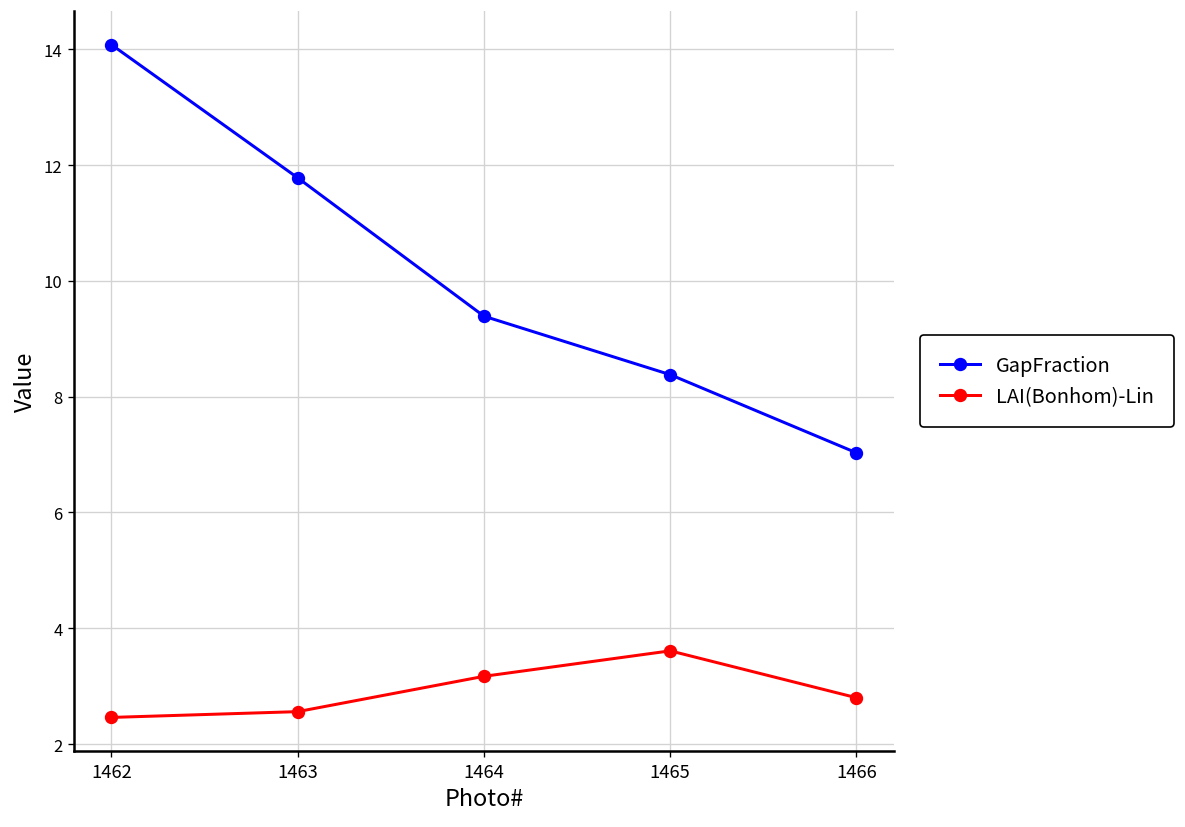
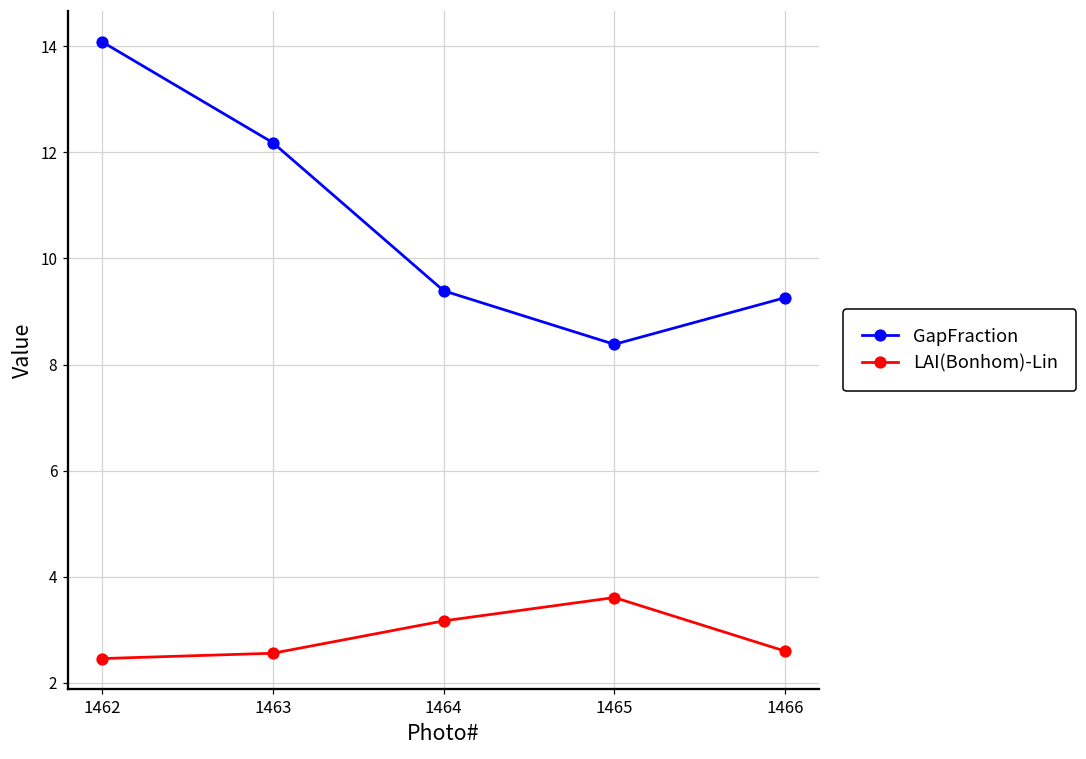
  {
    "GapFraction": {
      "1462": 14.1,
-     "1463": 11.8,
+     "1463": 12.2,
      "1464": 9.4,
      "1465": 8.4,
-     "1466": 7.0
+     "1466": 9.3
    },
    "LAI(Bonhom)-Lin": {
      "1462": 2.5,
      "1463": 2.6,
      "1464": 3.2,
      "1465": 3.6,
-     "1466": 2.8
+     "1466": 2.6
    }
  }
